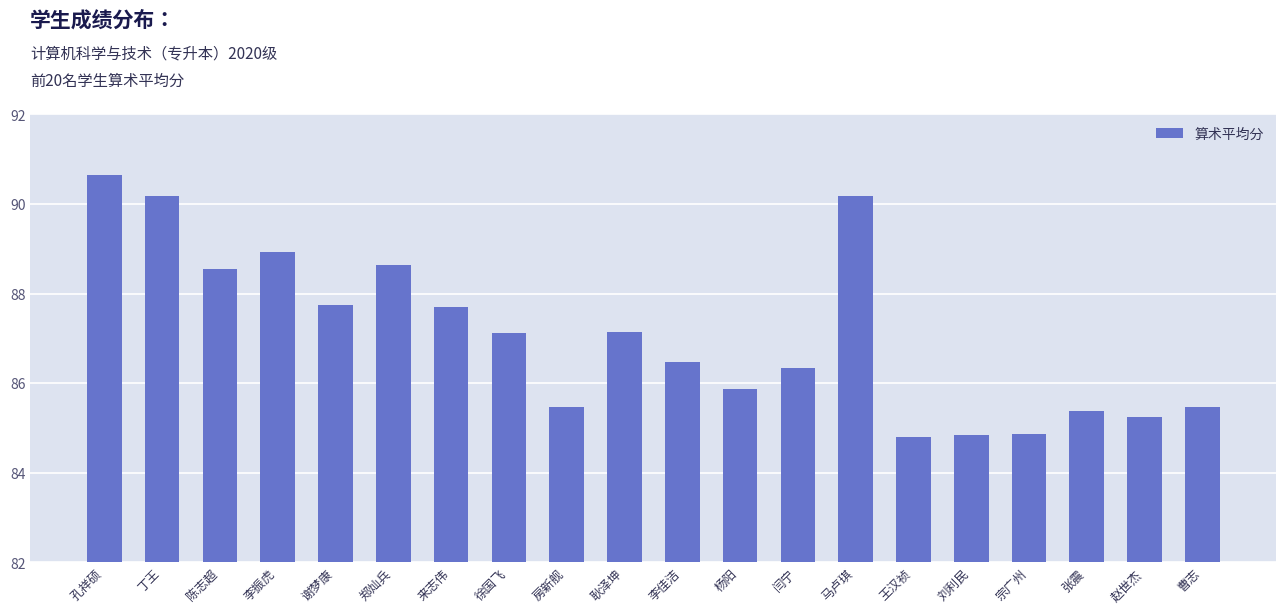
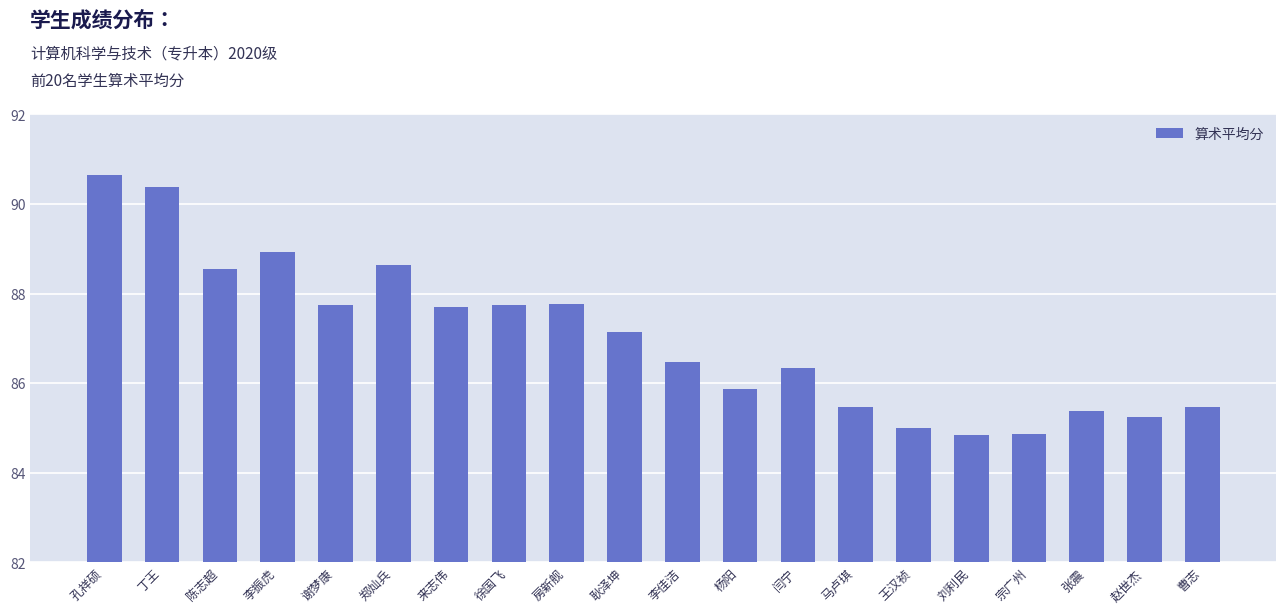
  {
    "孔祥硕": 90.7,
-   "丁王": 90.2,
+   "丁王": 90.4,
    "陈志超": 88.6,
    "李振虎": 88.9,
    "谢梦康": 87.8,
    "郑灿兵": 88.6,
    "来志伟": 87.7,
-   "徐国飞": 87.1,
-   "房新舰": 85.5,
+   "徐国飞": 87.7,
+   "房新舰": 87.8,
    "耿泽坤": 87.1,
    "李佳洁": 86.5,
    "杨阳": 85.9,
    "闫宁": 86.4,
-   "马卢琪": 90.2,
-   "王汉祯": 84.8,
+   "马卢琪": 85.5,
+   "王汉祯": 85.0,
    "刘利民": 84.8,
    "宗广州": 84.9,
    "张震": 85.4,
    "赵世杰": 85.2,
    "曹志": 85.5
  }
